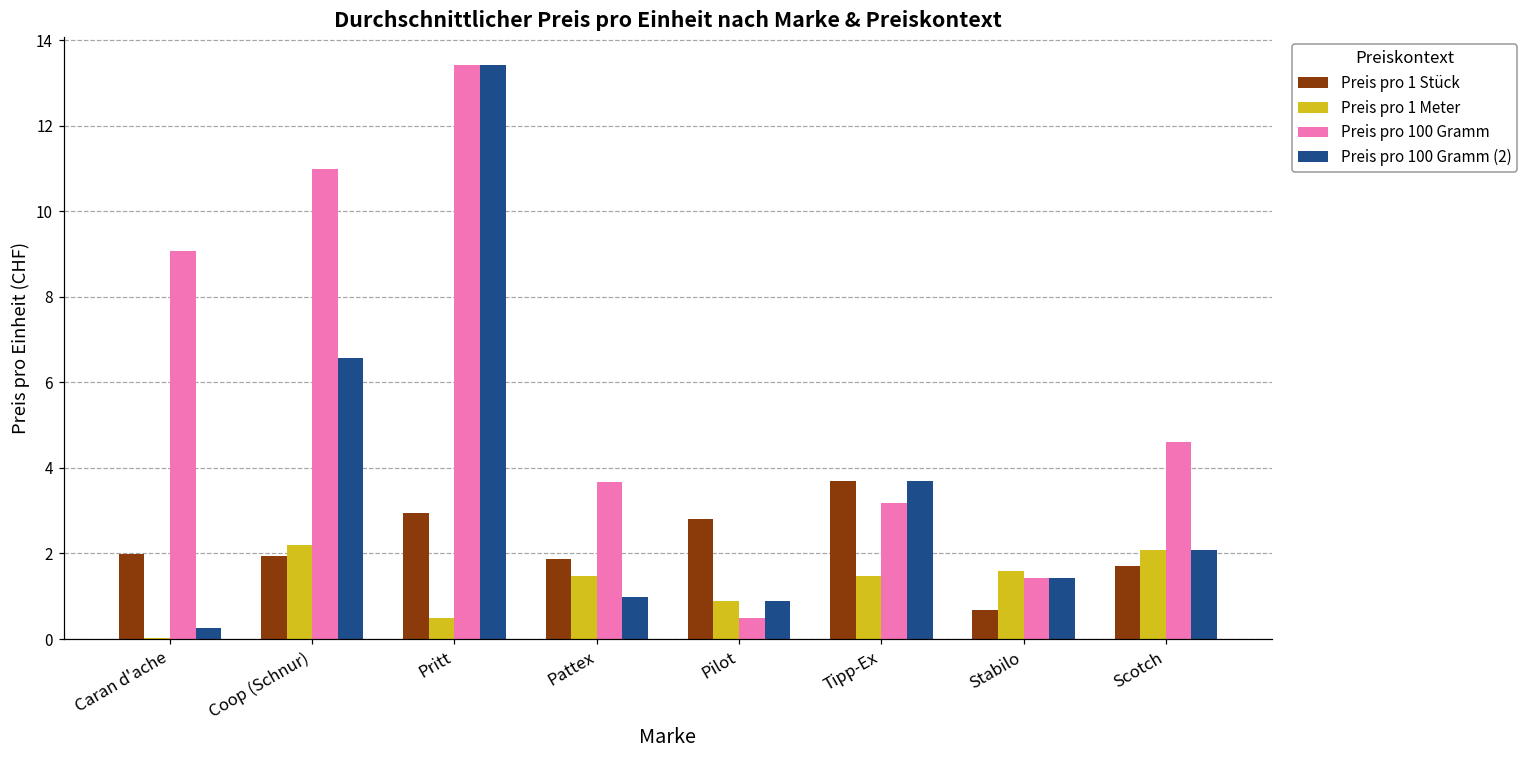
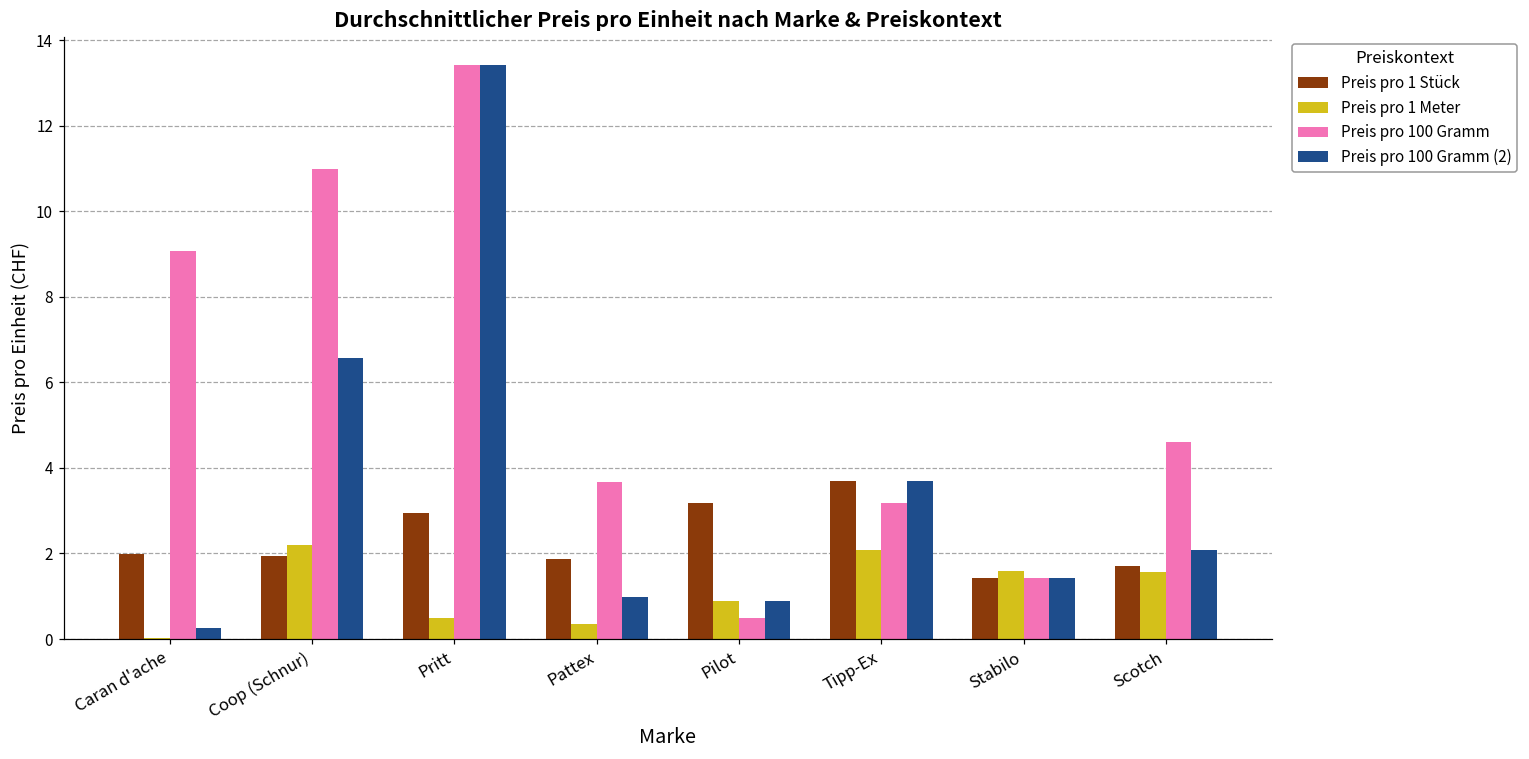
  {
    "Preis pro 1 Stück": {
      "Caran d'ache": 2.0,
      "Coop (Schnur)": 2.0,
      "Pritt": 3.0,
      "Pattex": 1.9,
-     "Pilot": 2.8,
+     "Pilot": 3.2,
      "Tipp-Ex": 3.7,
-     "Stabilo": 0.7,
+     "Stabilo": 1.4,
      "Scotch": 1.7
    },
    "Preis pro 1 Meter": {
      "Coop (Schnur)": 2.2,
      "Pritt": 0.5,
-     "Pattex": 1.5,
+     "Pattex": 0.4,
      "Pilot": 0.9,
-     "Tipp-Ex": 1.5,
+     "Tipp-Ex": 2.1,
      "Stabilo": 1.6,
-     "Scotch": 2.1
+     "Scotch": 1.6
    },
    "Preis pro 100 Gramm": {
      "Caran d'ache": 9.1,
      "Coop (Schnur)": 11.0,
      "Pritt": 13.4,
      "Pattex": 3.7,
      "Pilot": 0.5,
      "Tipp-Ex": 3.2,
      "Stabilo": 1.4,
      "Scotch": 4.6
    },
    "Preis pro 100 Gramm (2)": {
      "Caran d'ache": 0.3,
      "Coop (Schnur)": 6.6,
      "Pritt": 13.4,
      "Pattex": 1.0,
      "Pilot": 0.9,
      "Tipp-Ex": 3.7,
      "Stabilo": 1.4,
      "Scotch": 2.1
    }
  }
